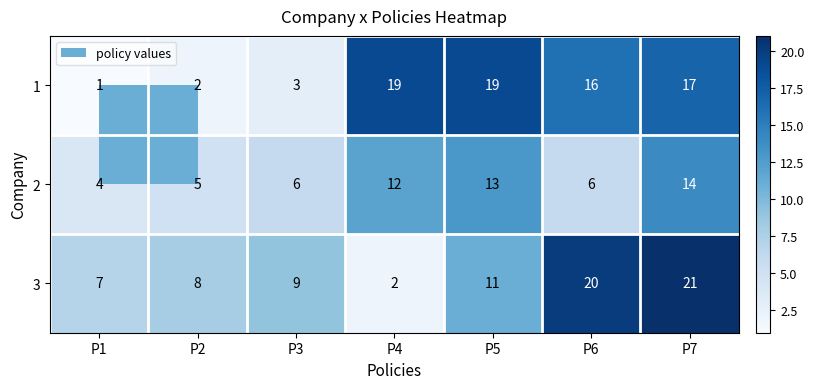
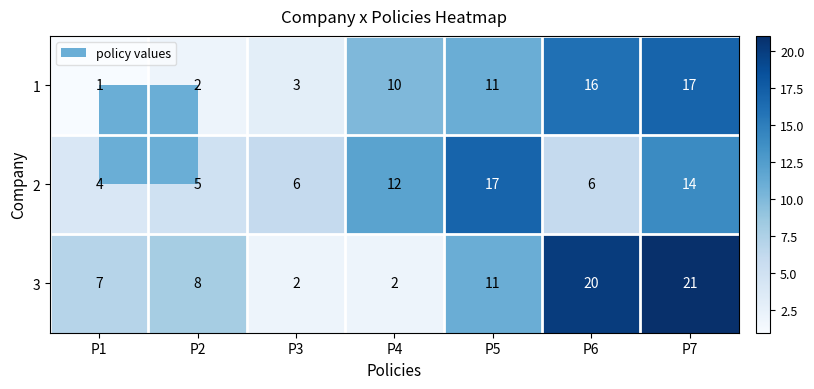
  {
    "1": {
      "P3": 3,
-     "P4": 19,
-     "P5": 19,
+     "P4": 10,
+     "P5": 11,
      "P6": 16,
      "P7": 17
    },
    "2": {
      "P3": 6,
      "P4": 12,
-     "P5": 13,
+     "P5": 17,
      "P6": 6,
      "P7": 14
    },
    "3": {
      "P1": 7,
      "P2": 8,
-     "P3": 9,
+     "P3": 2,
      "P4": 2,
      "P5": 11,
      "P6": 20,
      "P7": 21
    }
  }
